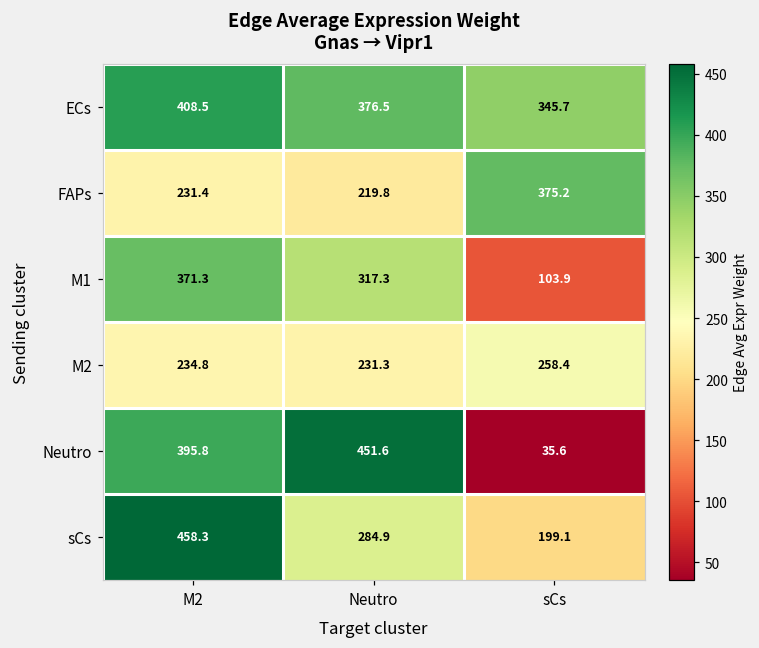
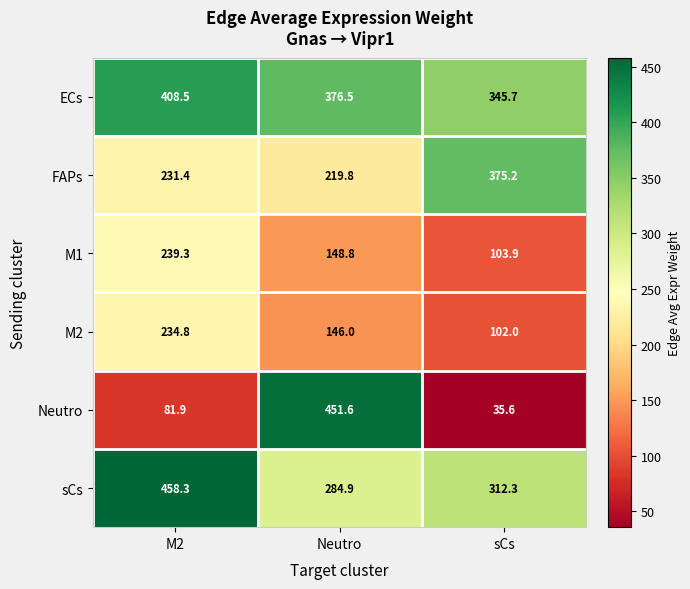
  {
    "ECs": {
      "M2": 408.5,
      "Neutro": 376.5,
      "sCs": 345.7
    },
    "FAPs": {
      "M2": 231.4,
      "Neutro": 219.8,
      "sCs": 375.2
    },
    "M1": {
-     "M2": 371.3,
-     "Neutro": 317.3,
+     "M2": 239.3,
+     "Neutro": 148.8,
      "sCs": 103.9
    },
    "M2": {
      "M2": 234.8,
-     "Neutro": 231.3,
-     "sCs": 258.4
+     "Neutro": 146.0,
+     "sCs": 102.0
    },
    "Neutro": {
-     "M2": 395.8,
+     "M2": 81.9,
      "Neutro": 451.6,
      "sCs": 35.6
    },
    "sCs": {
      "M2": 458.3,
      "Neutro": 284.9,
-     "sCs": 199.1
+     "sCs": 312.3
    }
  }
